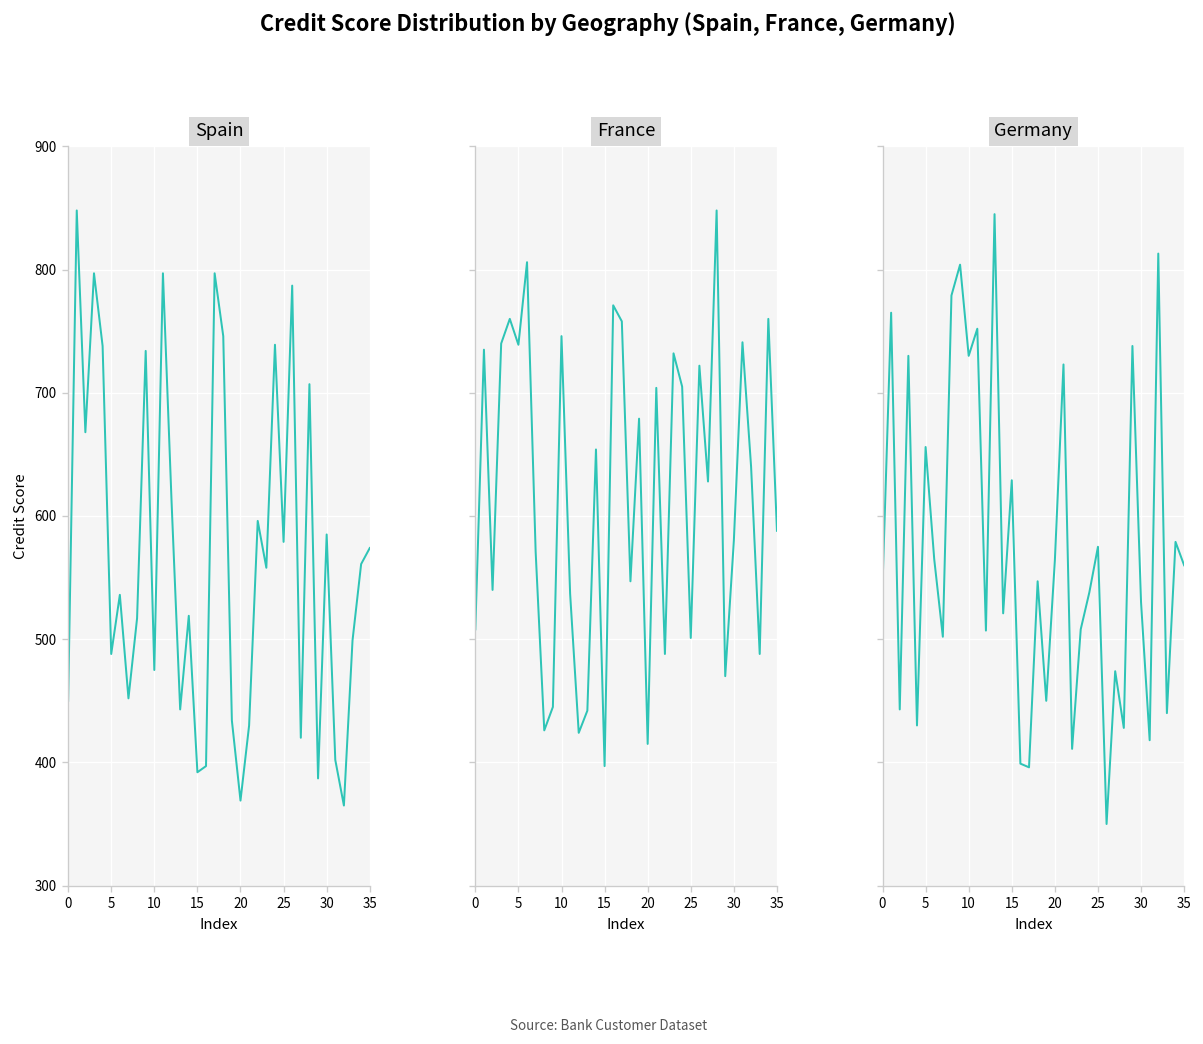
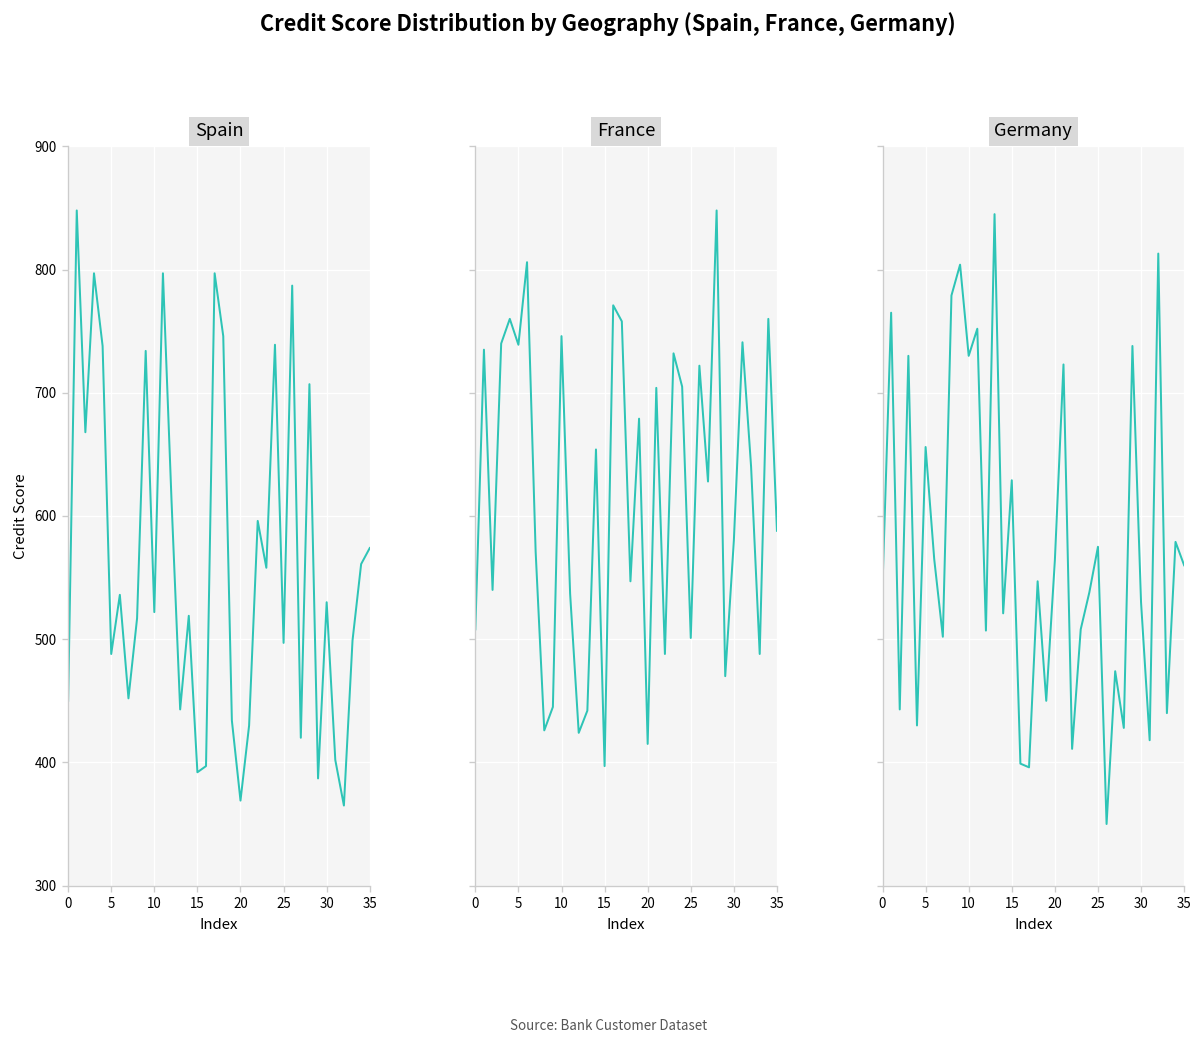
  {
    "Spain": {
      "0": 450,
      "5": 488,
-     "10": 475,
+     "10": 522,
      "15": 392,
      "20": 369,
-     "25": 579,
-     "30": 585,
+     "25": 497,
+     "30": 530,
      "35": 574
    }
  }
